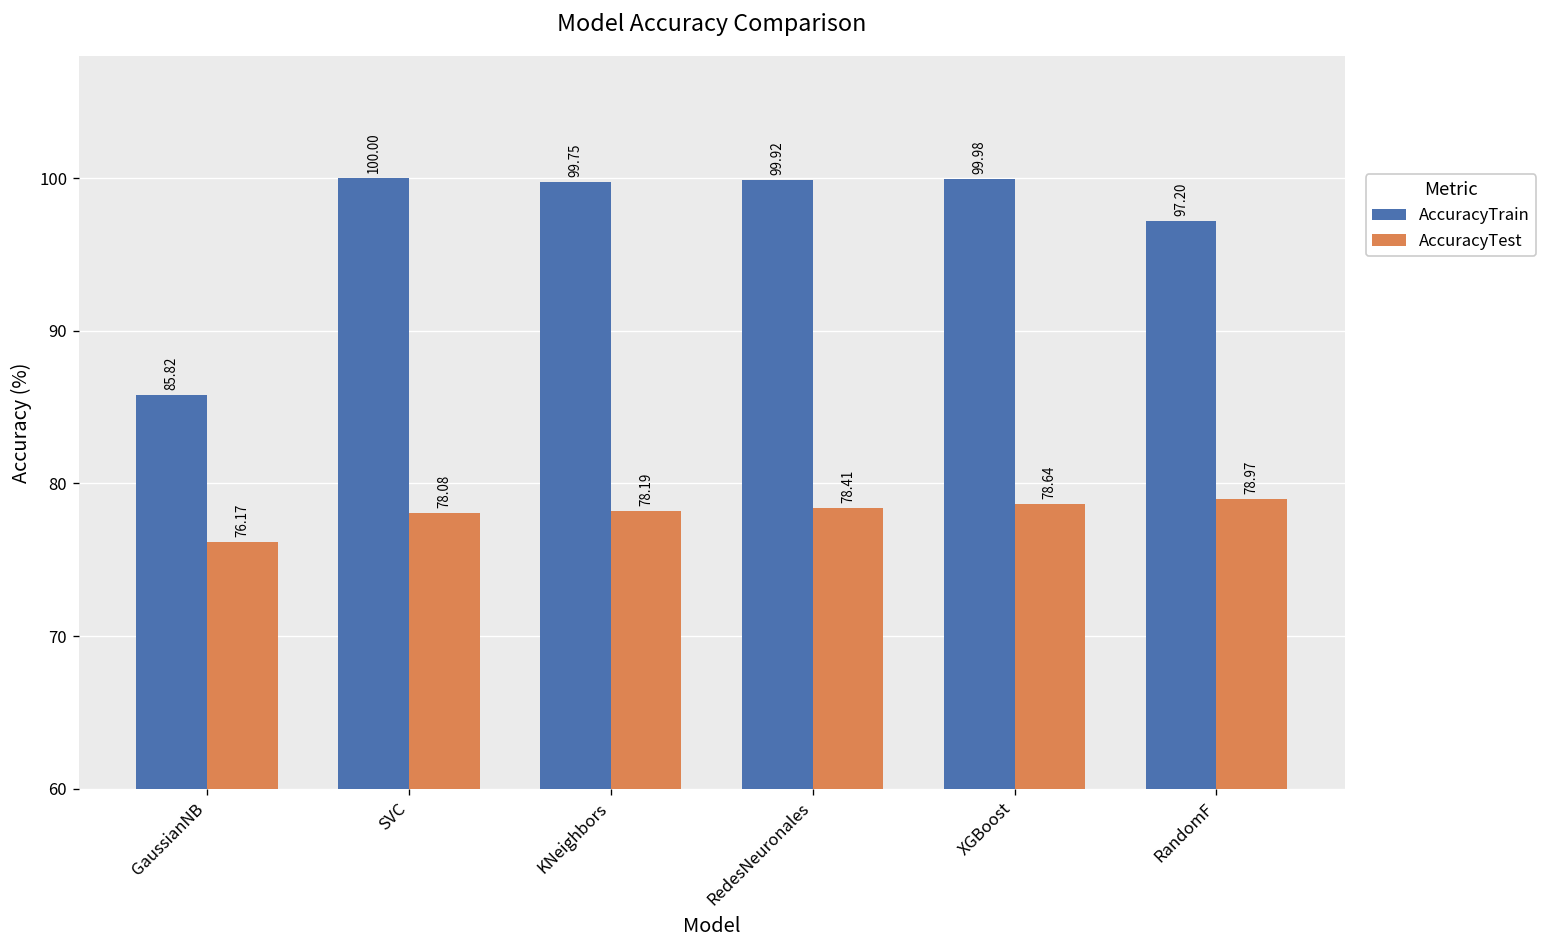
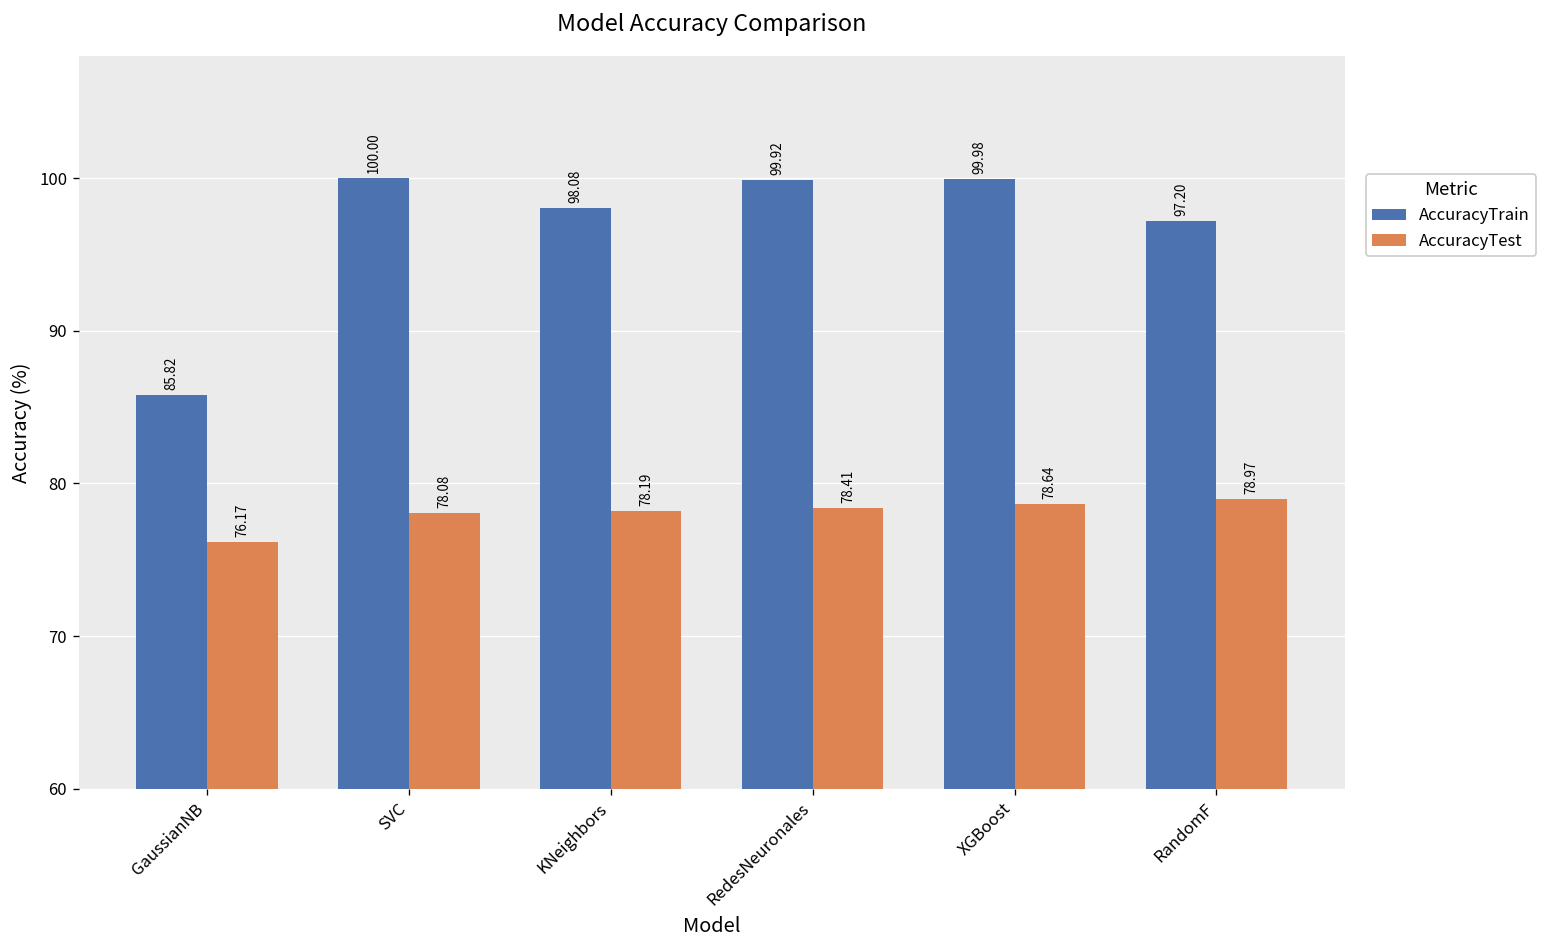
  {
    "AccuracyTrain": {
      "GaussianNB": 85.82,
      "SVC": 100.00,
-     "KNeighbors": 99.75,
+     "KNeighbors": 98.08,
      "RedesNeuronales": 99.92,
      "XGBoost": 99.98,
      "RandomF": 97.20
    },
    "AccuracyTest": {
      "GaussianNB": 76.17,
      "SVC": 78.08,
      "KNeighbors": 78.19,
      "RedesNeuronales": 78.41,
      "XGBoost": 78.64,
      "RandomF": 78.97
    }
  }
